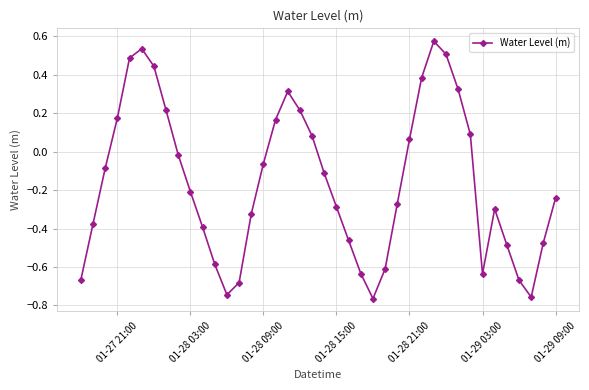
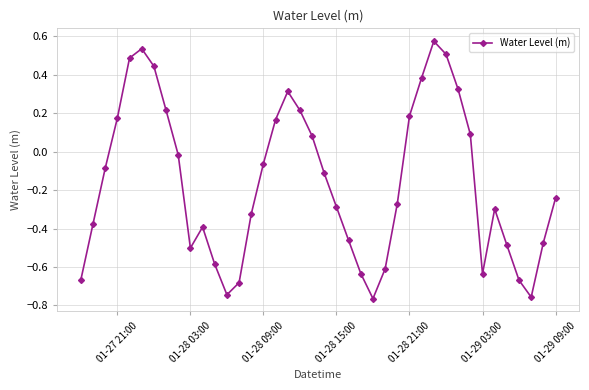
  {
    "01-27 21:00": 0.18,
-   "01-28 03:00": -0.21,
+   "01-28 03:00": -0.50,
    "01-28 09:00": -0.06,
    "01-28 15:00": -0.29,
-   "01-28 21:00": 0.06,
+   "01-28 21:00": 0.19,
    "01-29 03:00": -0.64,
    "01-29 09:00": -0.24
  }
